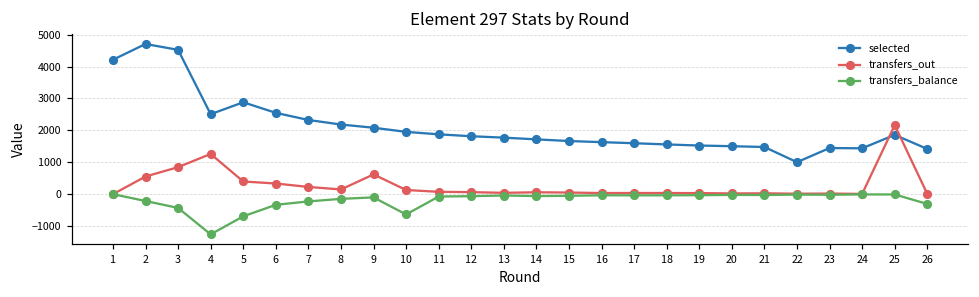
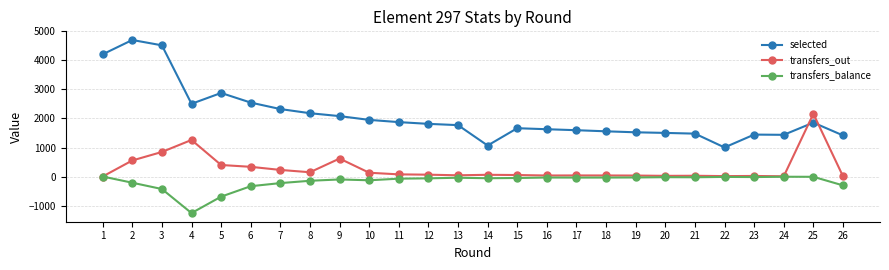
  {
    "selected": {
      "1": 4200,
      "2": 4700,
      "3": 4500,
      "4": 2500,
      "5": 2900,
      "6": 2500,
      "7": 2300,
      "8": 2200,
      "9": 2100,
      "10": 2000,
      "11": 1900,
      "12": 1800,
      "13": 1800,
-     "14": 1700,
+     "14": 1100,
      "15": 1700,
      "16": 1600,
      "17": 1600,
      "18": 1600,
      "19": 1500,
      "20": 1500,
      "21": 1500,
      "22": 1000,
      "23": 1400,
      "24": 1400,
      "25": 1900,
      "26": 1400
    },
    "transfers_out": {
      "2": 600,
      "3": 800,
      "4": 1300,
      "5": 400,
      "6": 300,
      "7": 200,
      "8": 100,
      "9": 600,
      "10": 100,
      "11": 100,
      "12": 100,
      "14": 100,
      "15": 100,
      "25": 2200,
      "26": 0
    },
    "transfers_balance": {
      "2": -200,
      "3": -400,
      "4": -1300,
      "5": -700,
      "6": -300,
      "7": -200,
      "8": -100,
      "9": -100,
-     "10": -600,
+     "10": -100,
      "11": -100,
      "12": -100,
      "14": -100,
      "15": -100,
      "25": 0,
      "26": -300
    }
  }
